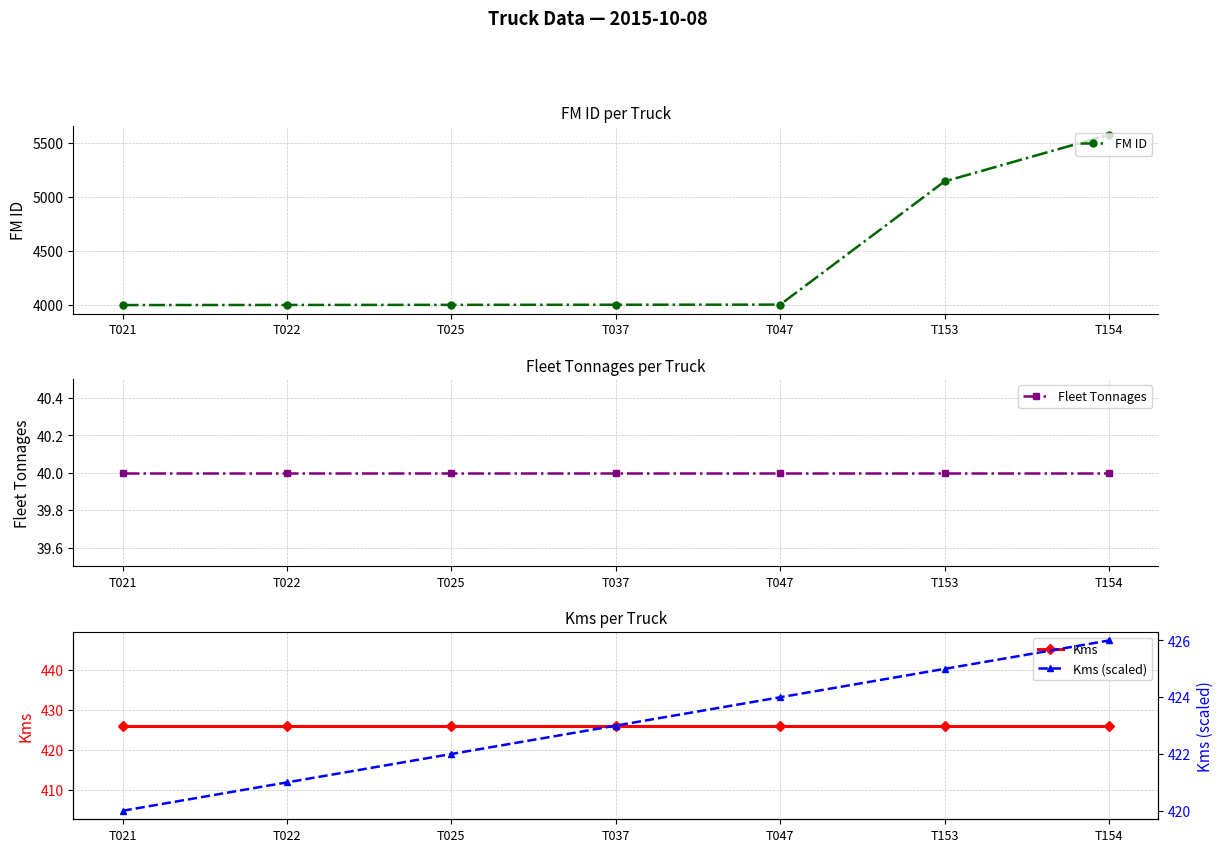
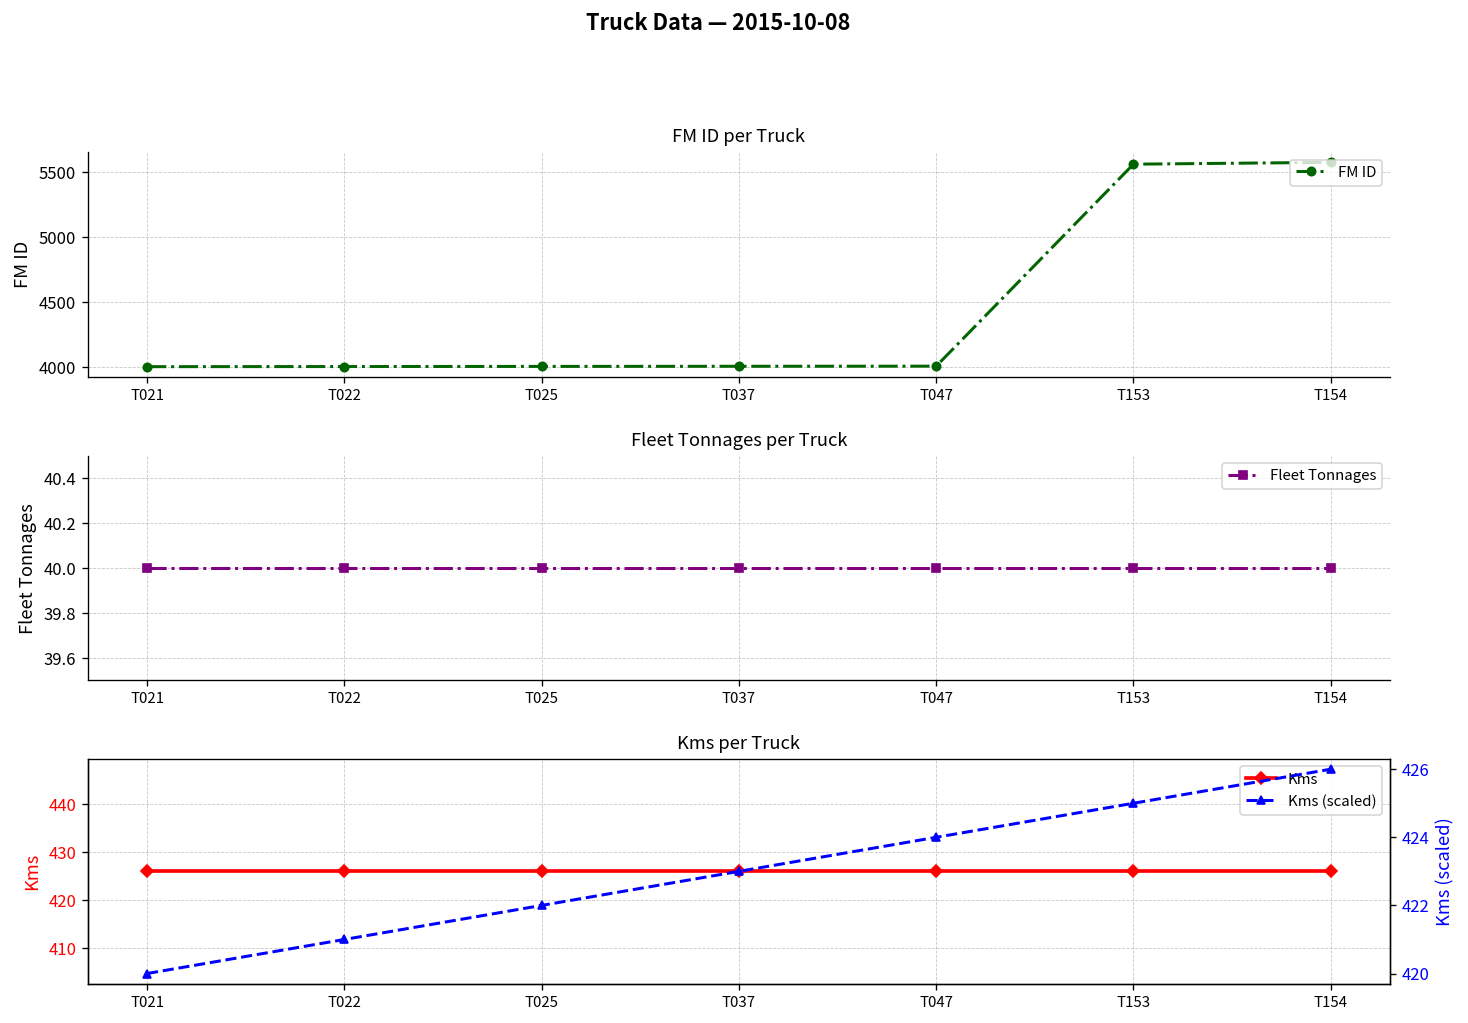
  {
    "FM ID per Truck": {
      "T021": 4000,
      "T022": 4000,
      "T025": 4000,
      "T037": 4000,
      "T047": 4010,
-     "T153": 5140
+     "T153": 5560
    },
    "Fleet Tonnages per Truck": {
      "T021": 40.00,
      "T022": 40.00,
      "T025": 40.00,
      "T037": 40.00,
      "T047": 40.00,
      "T153": 40.00,
      "T154": 40.00
    }
  }
